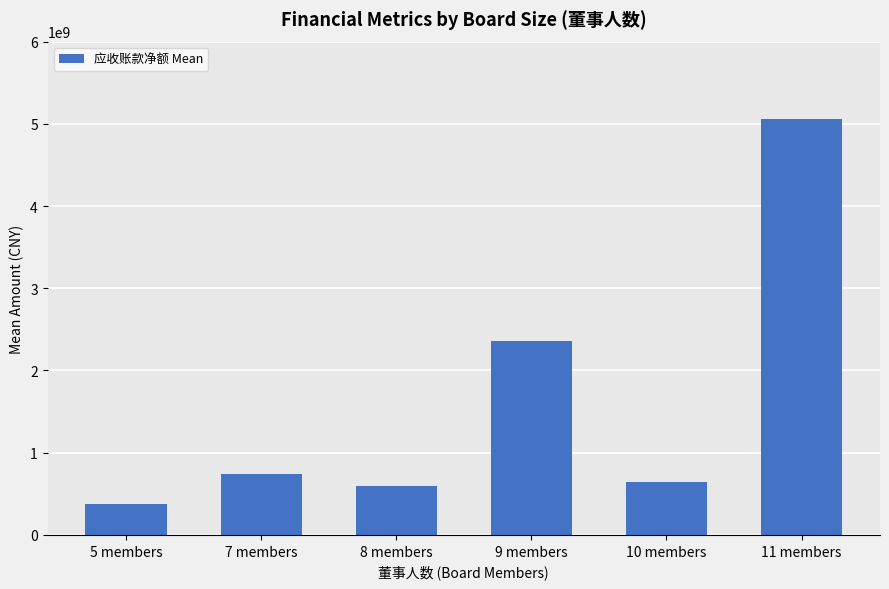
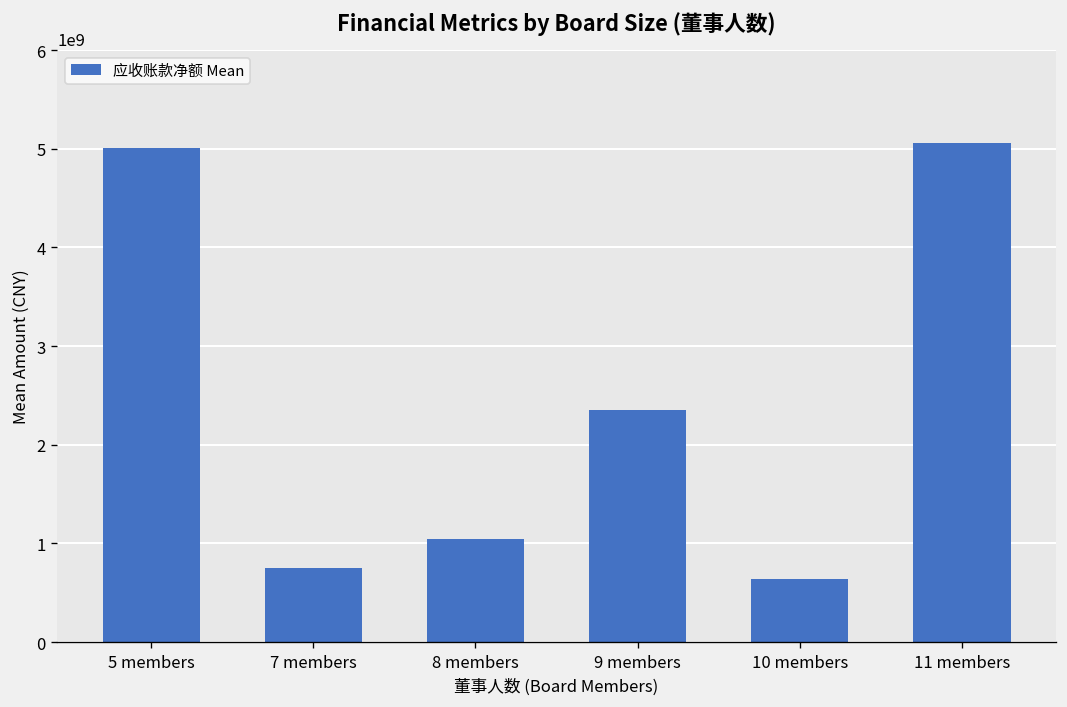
  {
-   "5 members": 400000000,
+   "5 members": 5000000000,
    "7 members": 700000000,
-   "8 members": 600000000,
+   "8 members": 1000000000,
    "9 members": 2400000000,
    "10 members": 600000000,
    "11 members": 5100000000
  }
